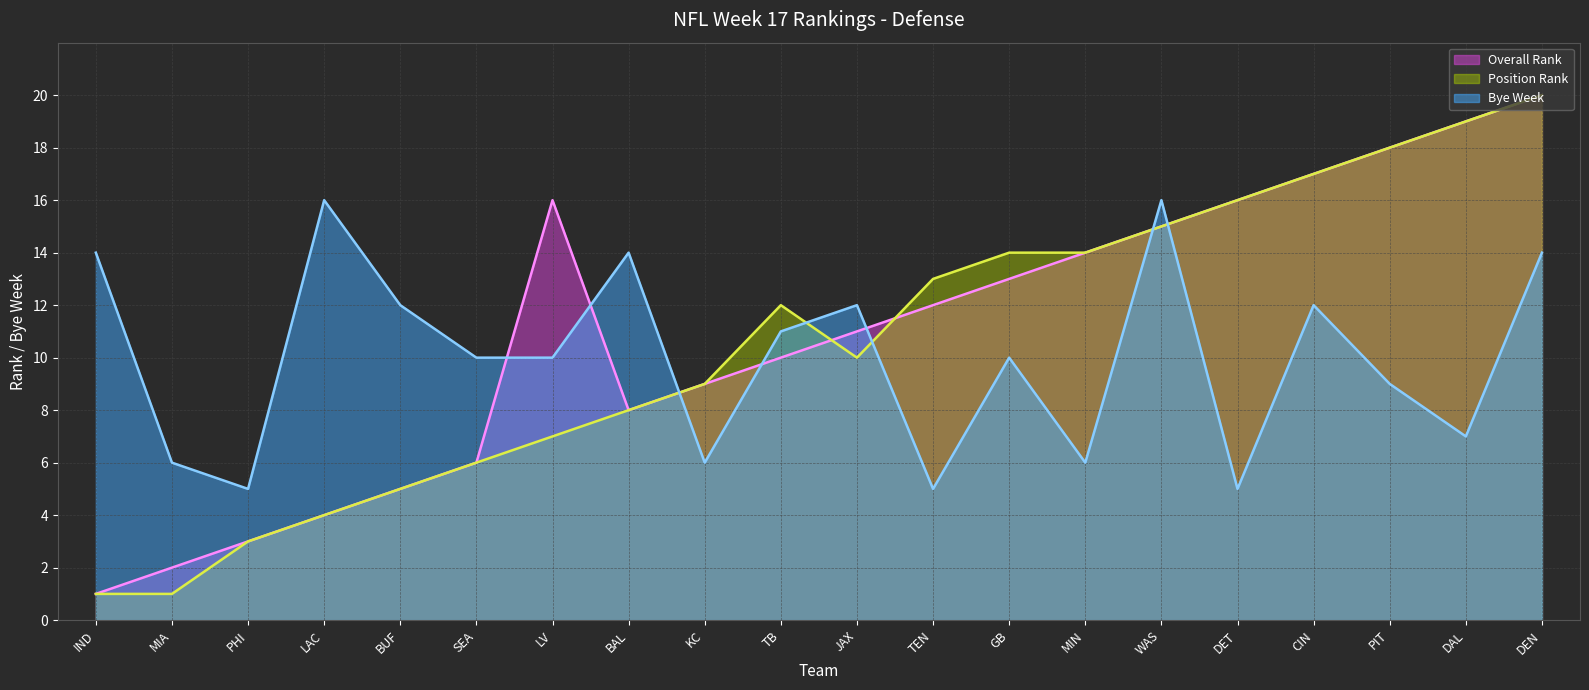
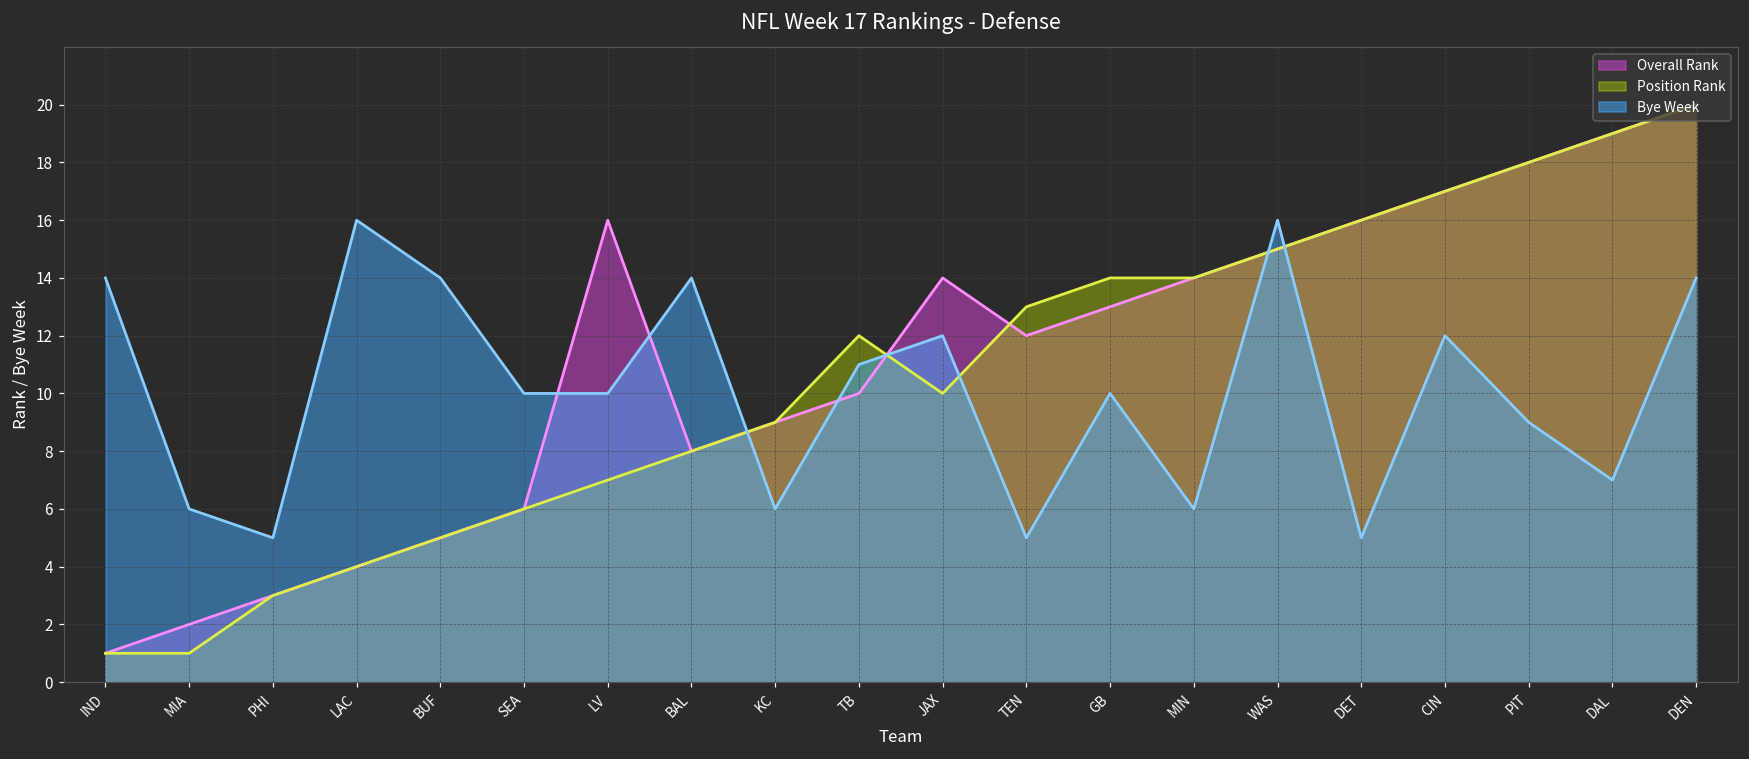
  {
    "Overall Rank": {
      "MIA": 2,
      "LV": 16,
      "TB": 10,
-     "JAX": 11,
+     "JAX": 14,
      "TEN": 12,
      "GB": 13
    },
    "Position Rank": {
      "MIA": 1,
      "LV": 7,
      "TB": 12,
      "JAX": 10,
      "TEN": 13,
      "GB": 14
    },
    "Bye Week": {
      "IND": 14,
      "MIA": 6,
      "PHI": 5,
      "LAC": 16,
-     "BUF": 12,
+     "BUF": 14,
      "SEA": 10,
      "LV": 10,
      "BAL": 14,
      "KC": 6,
      "TB": 11,
      "JAX": 12,
      "TEN": 5,
      "GB": 10,
      "MIN": 6,
      "WAS": 16,
      "DET": 5,
      "CIN": 12,
      "PIT": 9,
      "DAL": 7,
      "DEN": 14
    }
  }
